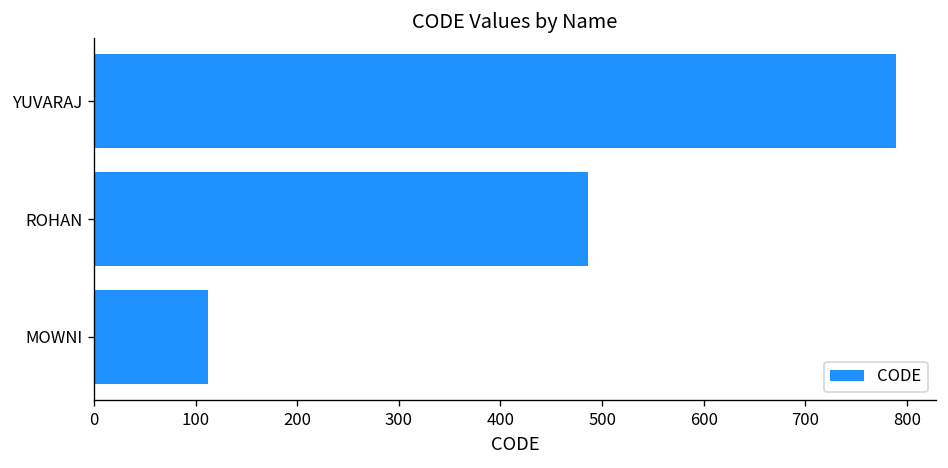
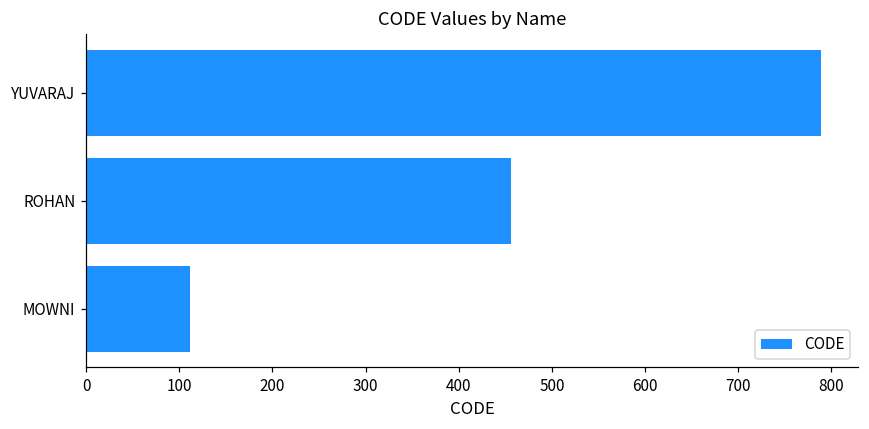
  {
    "YUVARAJ": 790,
-   "ROHAN": 490,
+   "ROHAN": 460,
    "MOWNI": 110
  }
